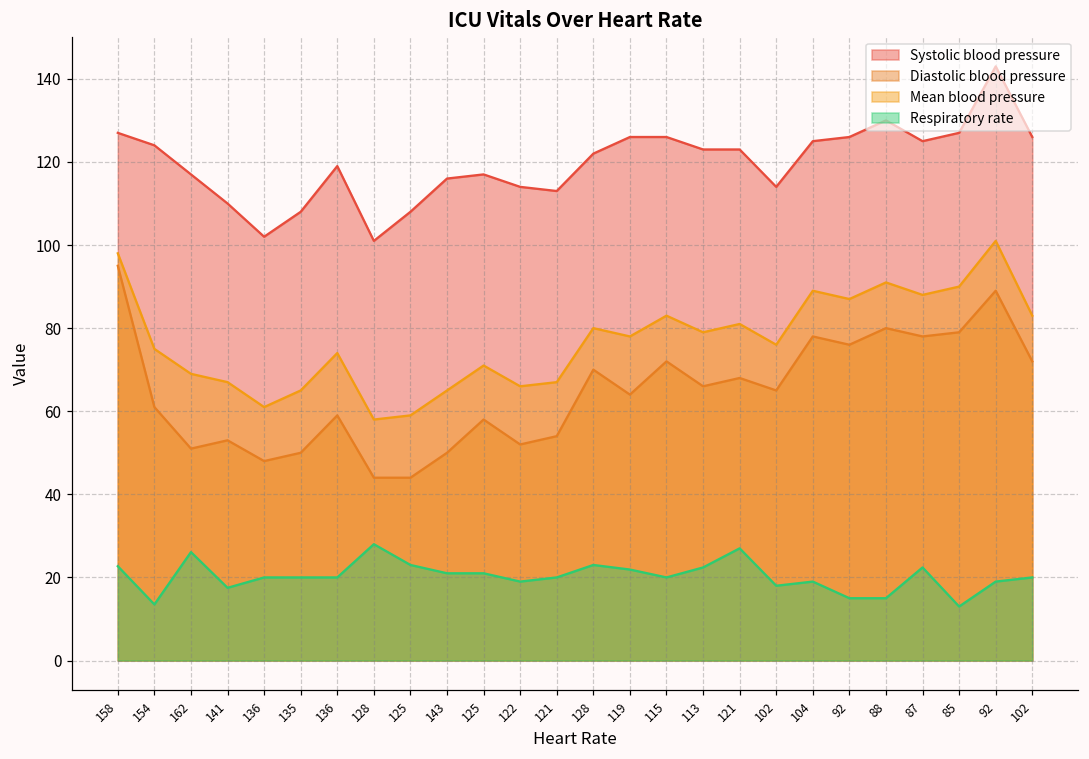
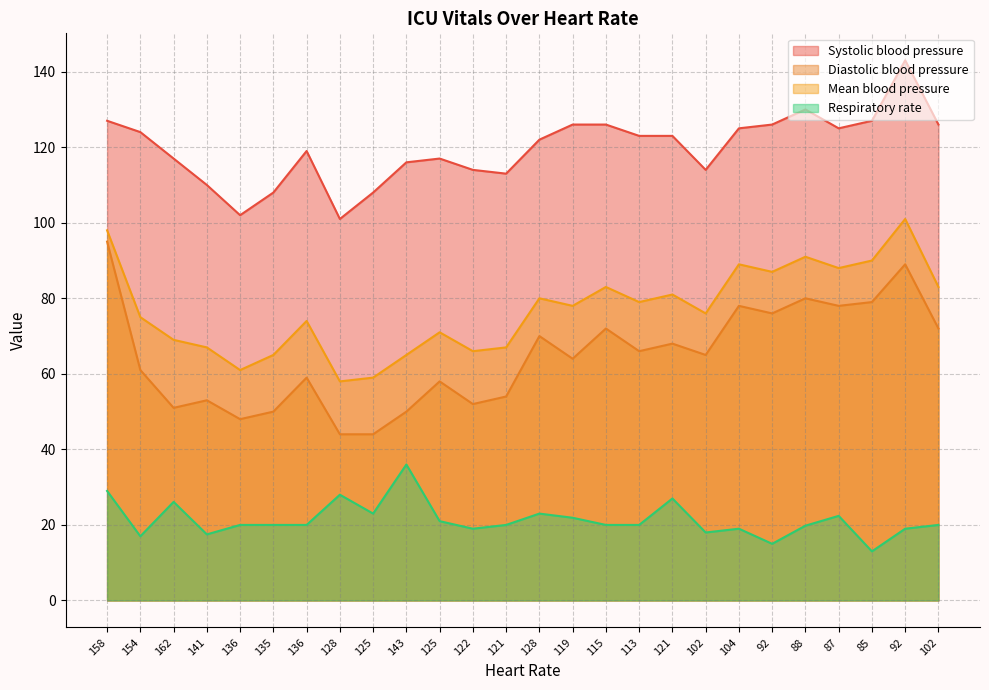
  {
    "Respiratory rate": {
-     "158": 23,
-     "154": 14,
+     "158": 29,
+     "154": 17,
      "162": 26,
      "141": 18,
      "135": 20,
-     "143": 21,
+     "143": 36,
      "122": 19,
      "119": 22,
      "115": 20,
-     "113": 22,
+     "113": 20,
      "104": 19,
-     "88": 15,
+     "88": 20,
      "87": 22,
      "85": 13
    }
  }
